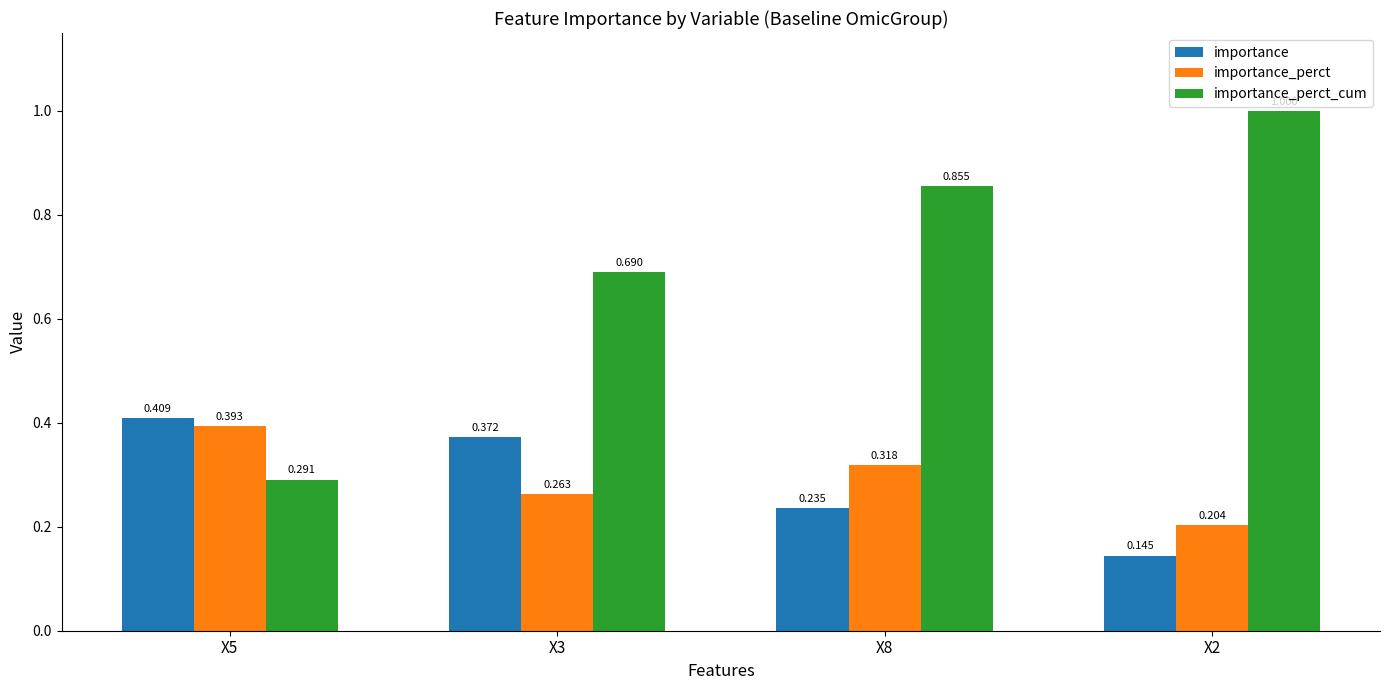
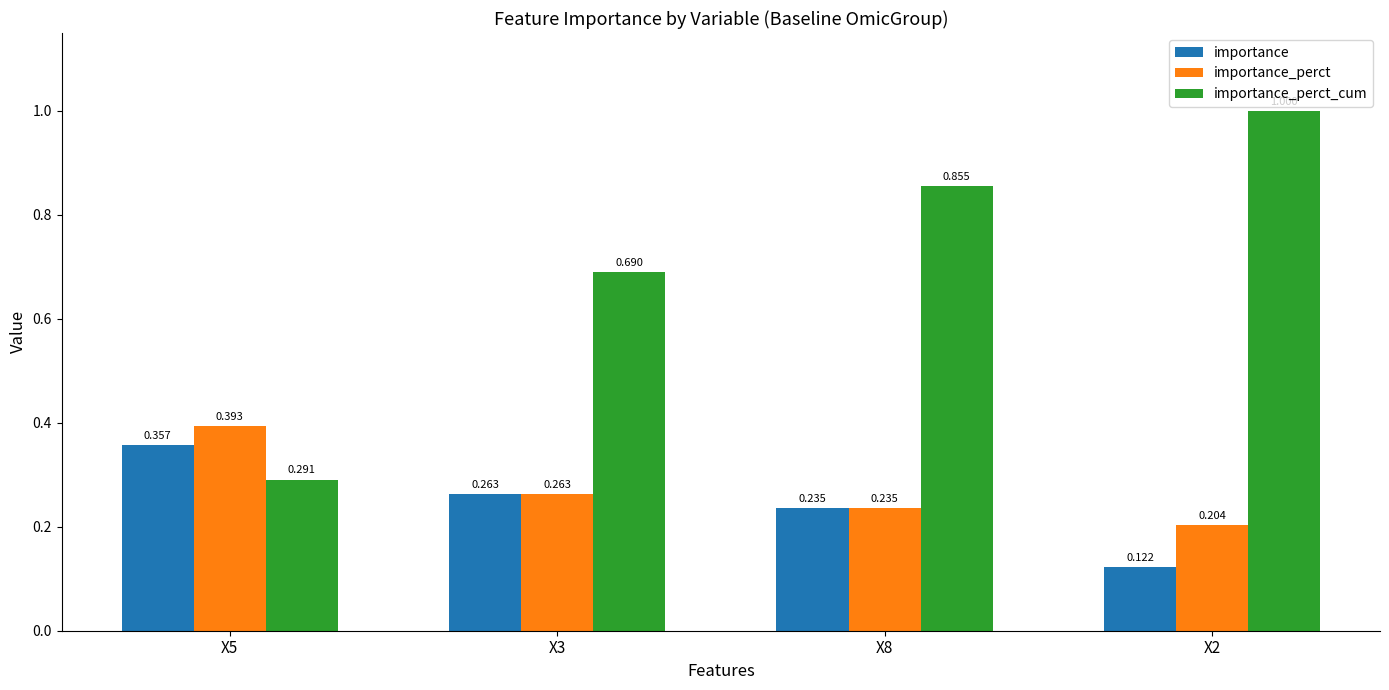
  {
    "importance": {
-     "X5": 0.409,
-     "X3": 0.372,
+     "X5": 0.357,
+     "X3": 0.263,
      "X8": 0.235,
-     "X2": 0.145
+     "X2": 0.122
    },
    "importance_perct": {
      "X5": 0.393,
      "X3": 0.263,
-     "X8": 0.318,
+     "X8": 0.235,
      "X2": 0.204
    },
    "importance_perct_cum": {
      "X5": 0.291,
      "X3": 0.690,
      "X8": 0.855
    }
  }
